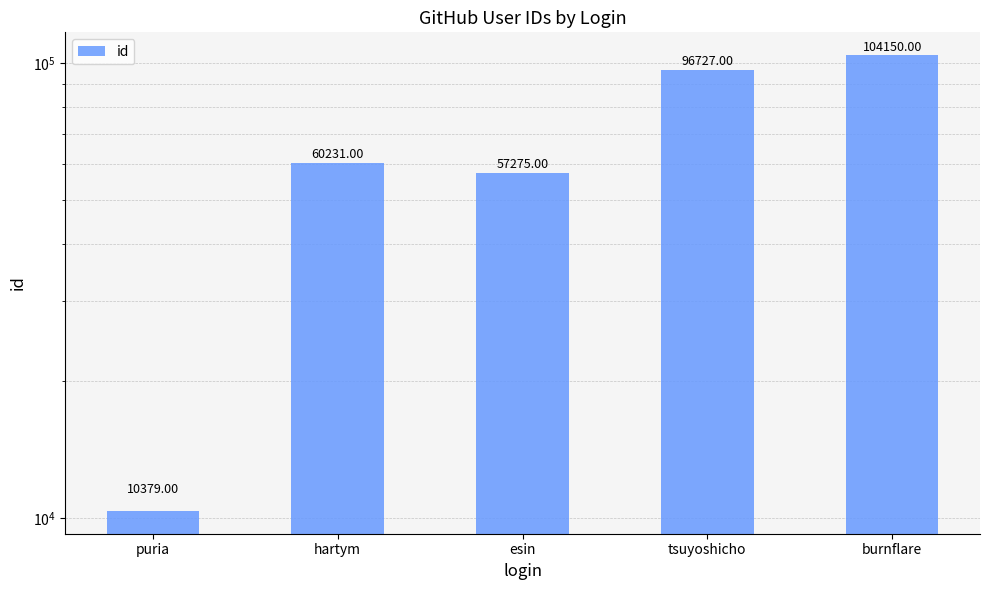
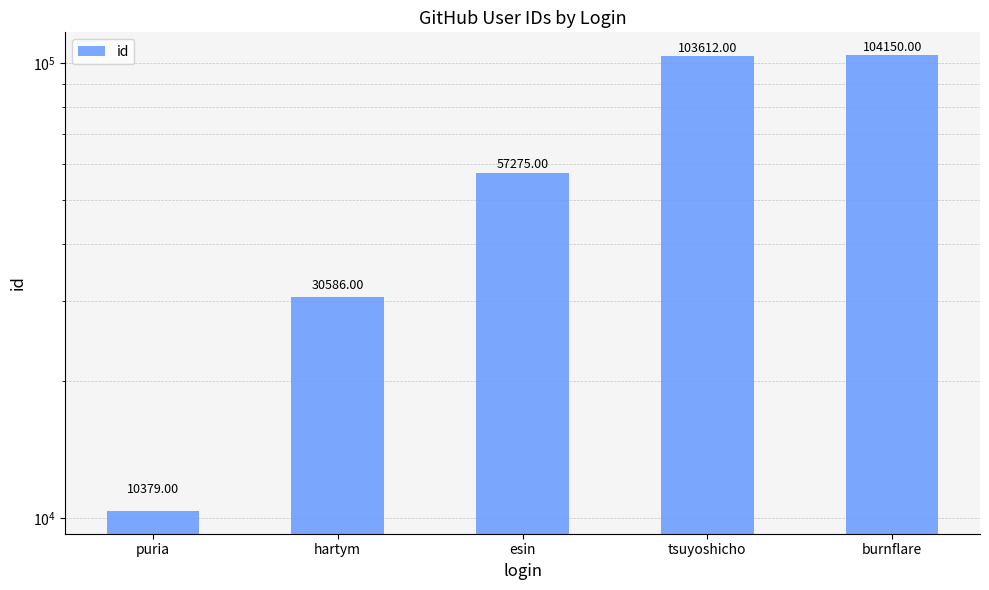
  {
    "puria": 10379.00,
-   "hartym": 60231.00,
+   "hartym": 30586.00,
    "esin": 57275.00,
-   "tsuyoshicho": 96727.00,
+   "tsuyoshicho": 103612.00,
    "burnflare": 104150.00
  }
